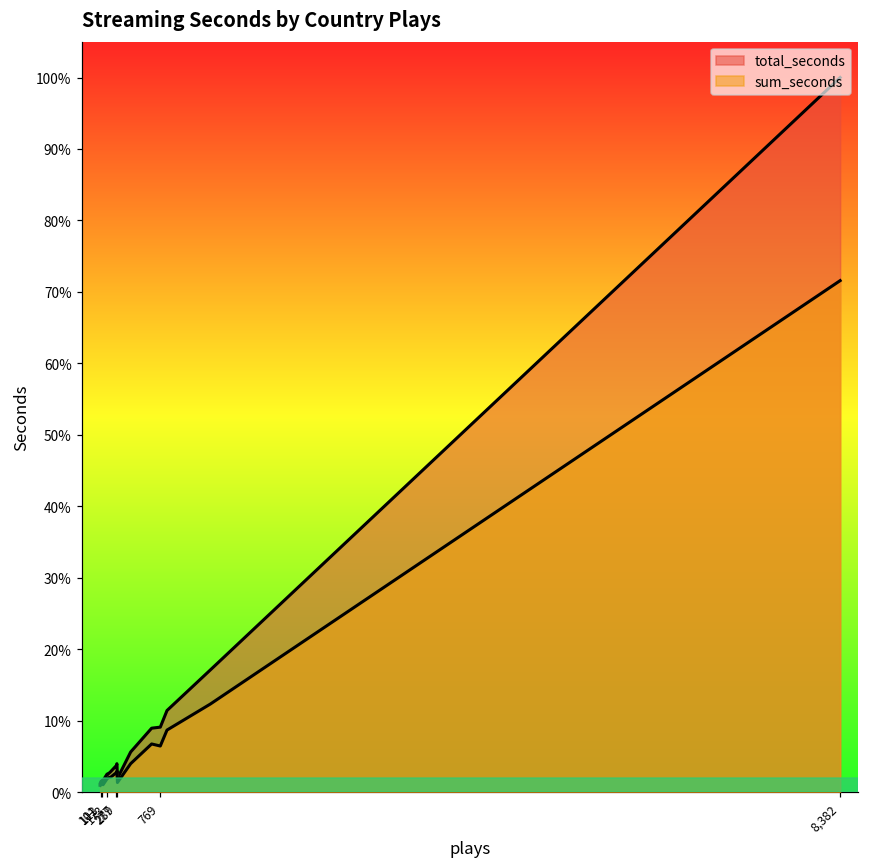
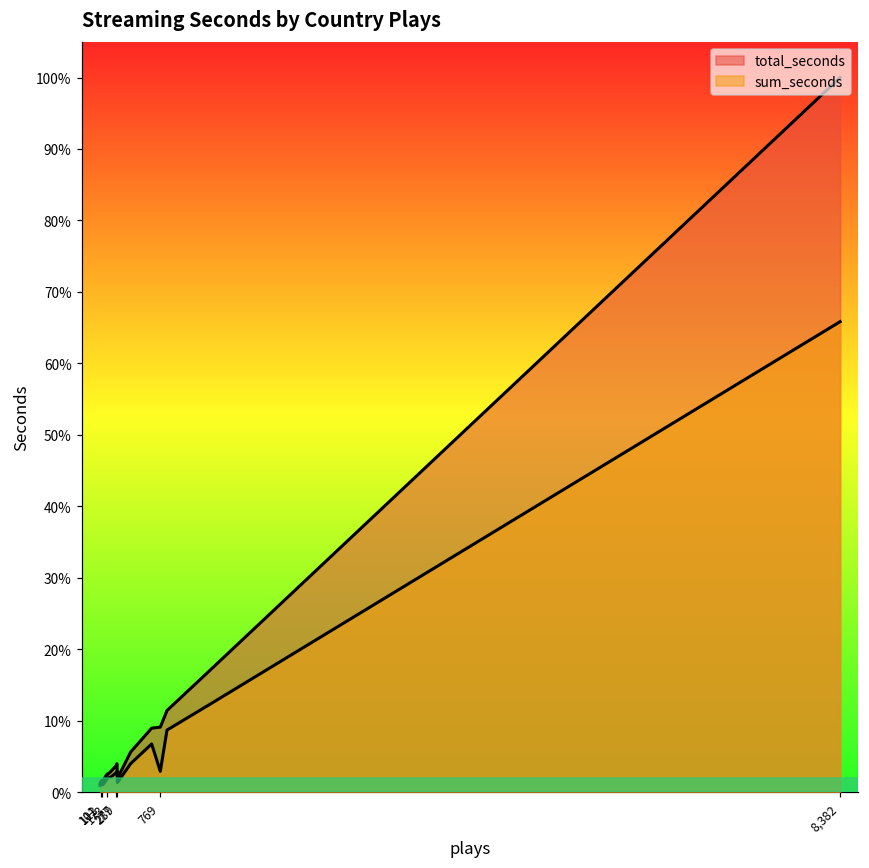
  {
    "total_seconds": {
      "173": "3%",
      "277": "4%",
      "769": "9%"
    },
    "sum_seconds": {
      "277": "3%",
-     "769": "6%",
-     "8,382": "72%"
+     "769": "3%",
+     "8,382": "66%"
    }
  }
